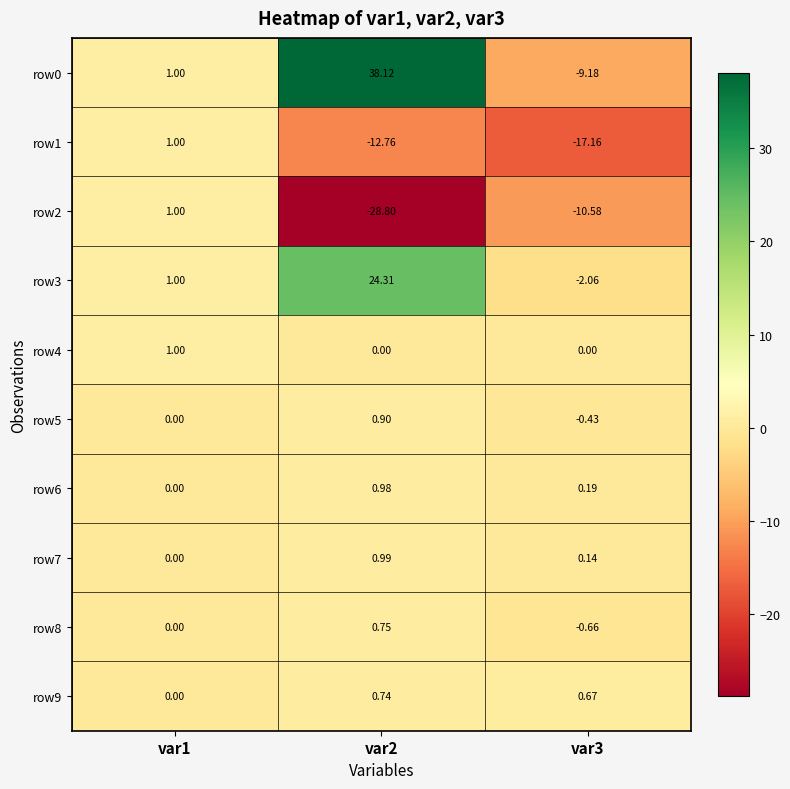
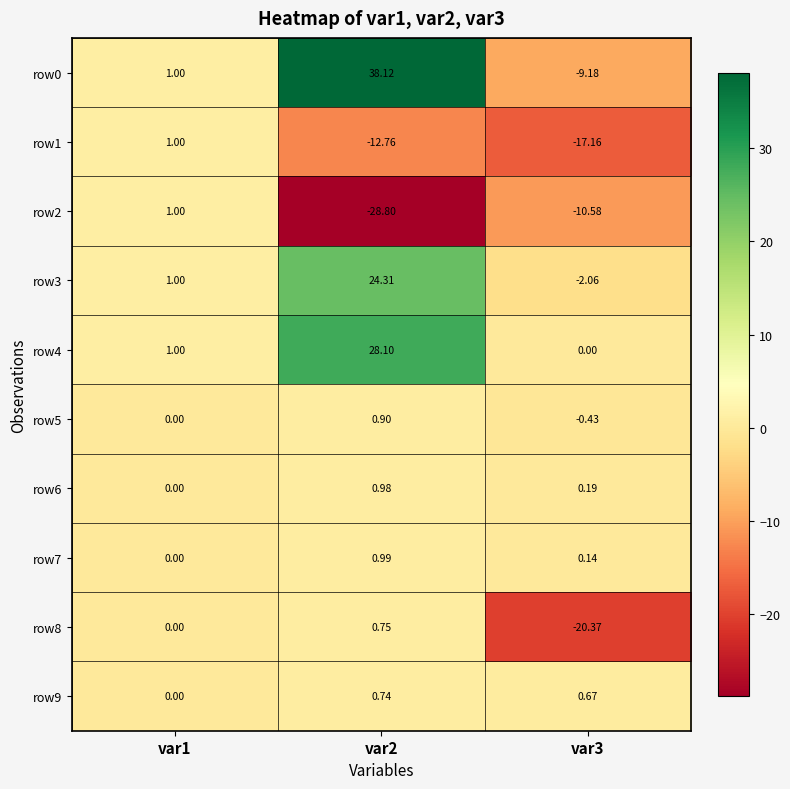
  {
    "row0": {
      "var1": 1.00,
      "var2": 38.12,
      "var3": -9.18
    },
    "row1": {
      "var1": 1.00,
      "var2": -12.76,
      "var3": -17.16
    },
    "row2": {
      "var1": 1.00,
      "var2": -28.80,
      "var3": -10.58
    },
    "row3": {
      "var1": 1.00,
      "var2": 24.31,
      "var3": -2.06
    },
    "row4": {
      "var1": 1.00,
-     "var2": 0.00,
+     "var2": 28.10,
      "var3": 0.00
    },
    "row5": {
      "var1": 0.00,
      "var2": 0.90,
      "var3": -0.43
    },
    "row6": {
      "var1": 0.00,
      "var2": 0.98,
      "var3": 0.19
    },
    "row7": {
      "var1": 0.00,
      "var2": 0.99,
      "var3": 0.14
    },
    "row8": {
      "var1": 0.00,
      "var2": 0.75,
-     "var3": -0.66
+     "var3": -20.37
    },
    "row9": {
      "var1": 0.00,
      "var2": 0.74,
      "var3": 0.67
    }
  }
